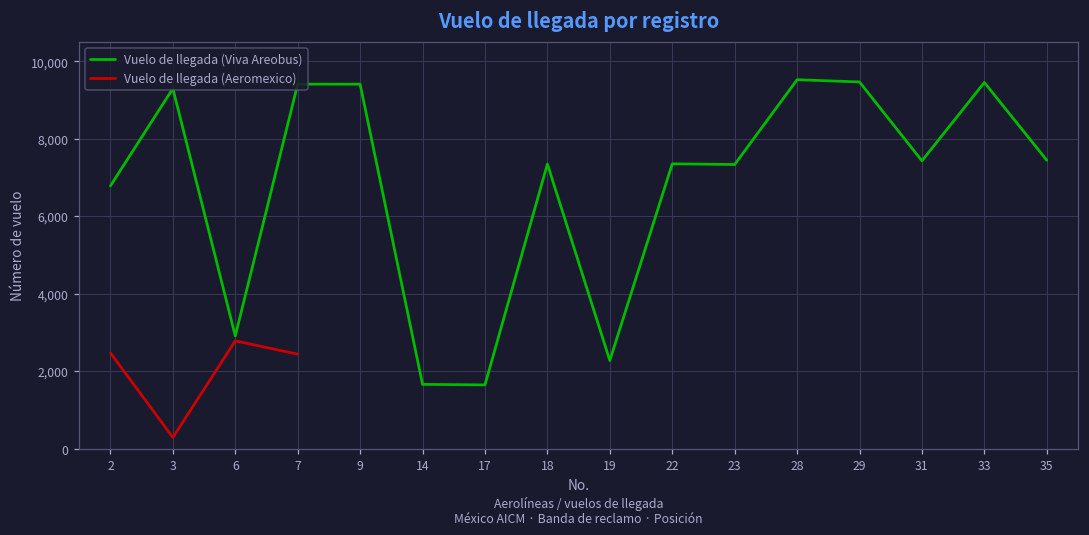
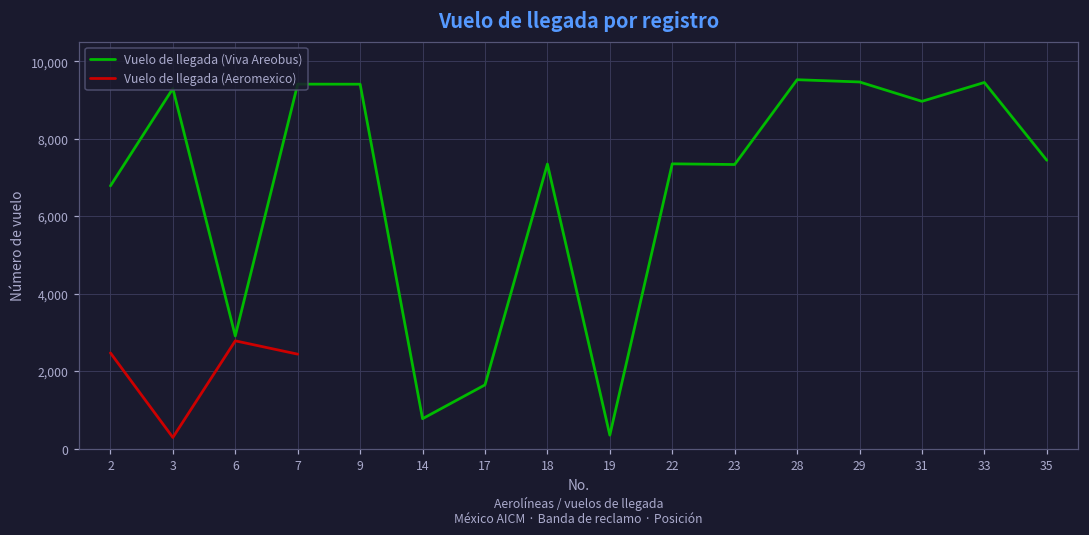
  {
    "Vuelo de llegada (Viva Areobus)": {
      "2": "6,800",
      "3": "9,300",
      "6": "2,900",
      "9": "9,400",
-     "14": "1,700",
+     "14": "800",
      "17": "1,600",
      "18": "7,300",
-     "19": "2,300",
+     "19": "300",
      "22": "7,400",
      "23": "7,300",
      "28": "9,500",
      "29": "9,500",
-     "31": "7,400",
+     "31": "9,000",
      "33": "9,500",
      "35": "7,400"
    },
    "Vuelo de llegada (Aeromexico)": {
      "2": "2,500",
      "3": "300",
      "6": "2,800",
      "7": "2,400"
    }
  }
